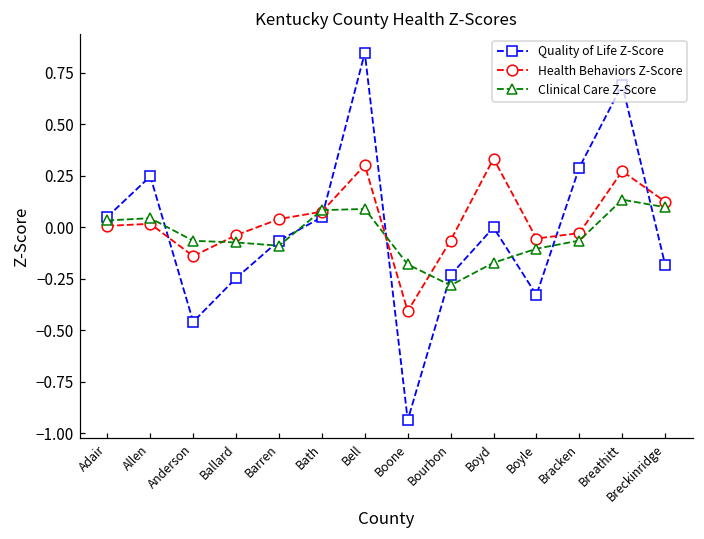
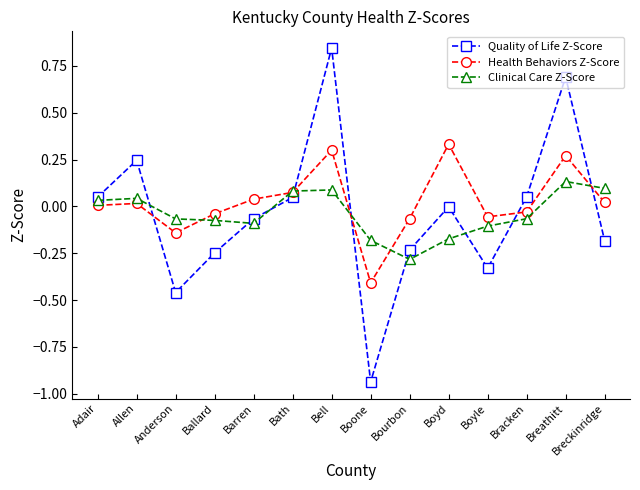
  {
    "Quality of Life Z-Score": {
      "Adair": 0.05,
      "Allen": 0.25,
      "Anderson": -0.46,
      "Ballard": -0.25,
      "Barren": -0.07,
      "Bath": 0.05,
      "Bell": 0.85,
      "Boone": -0.94,
      "Bourbon": -0.23,
      "Boyd": 0.00,
      "Boyle": -0.33,
-     "Bracken": 0.29,
+     "Bracken": 0.05,
      "Breckinridge": -0.18
    },
    "Health Behaviors Z-Score": {
      "Adair": 0.01,
      "Allen": 0.02,
      "Anderson": -0.14,
      "Ballard": -0.04,
      "Barren": 0.04,
      "Bell": 0.30,
      "Boone": -0.41,
      "Bourbon": -0.06,
      "Boyd": 0.33,
      "Boyle": -0.06,
      "Bracken": -0.03,
      "Breathitt": 0.27,
-     "Breckinridge": 0.12
+     "Breckinridge": 0.02
    },
    "Clinical Care Z-Score": {
      "Adair": 0.03,
      "Allen": 0.04,
      "Anderson": -0.07,
      "Ballard": -0.07,
      "Barren": -0.09,
      "Bell": 0.09,
      "Boone": -0.18,
      "Bourbon": -0.28,
      "Boyd": -0.17,
      "Boyle": -0.10,
      "Bracken": -0.07,
      "Breathitt": 0.13,
      "Breckinridge": 0.10
    }
  }
